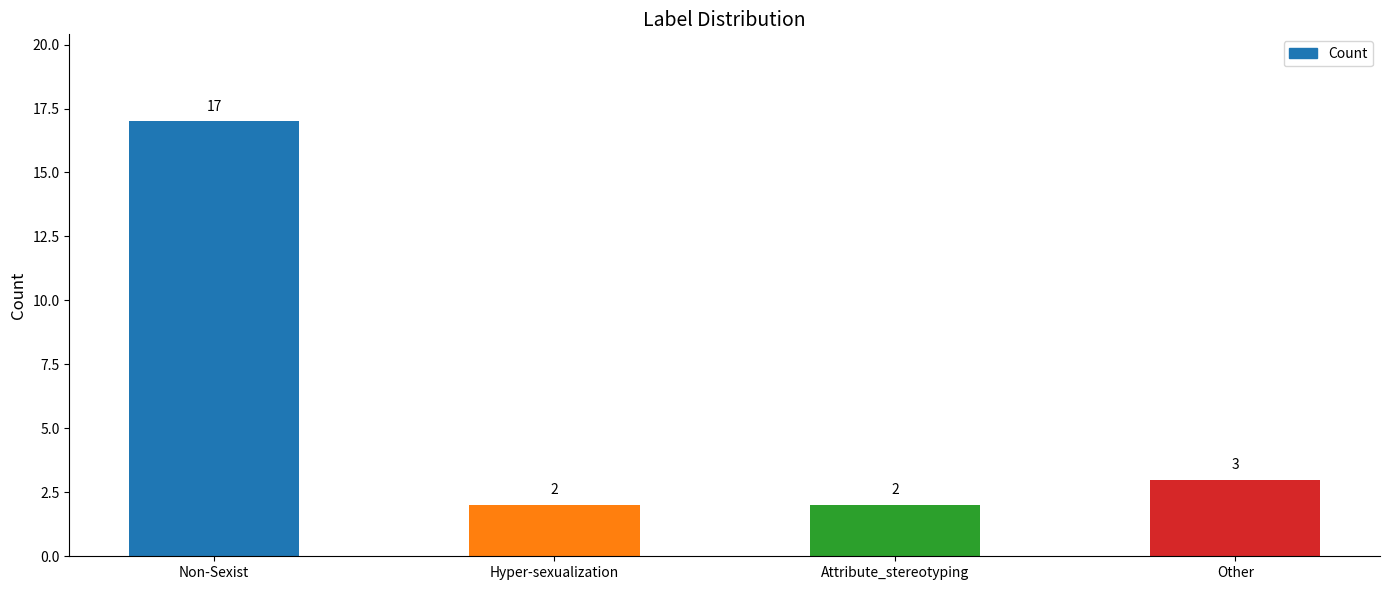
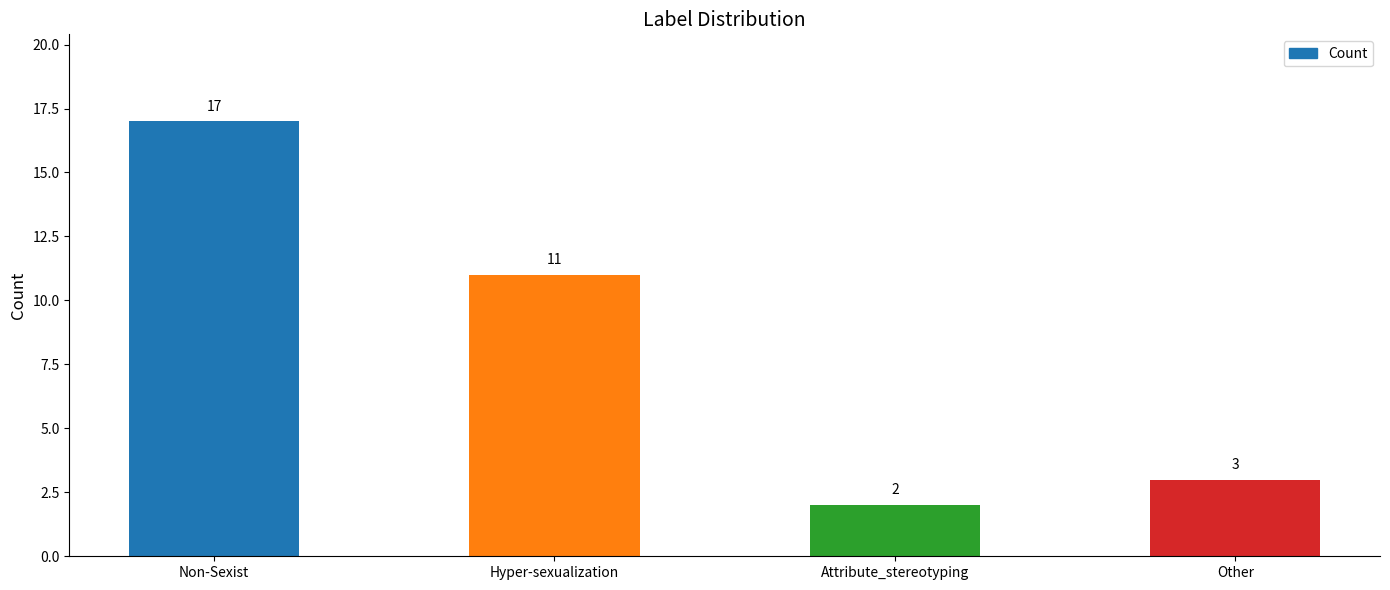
  {
    "Non-Sexist": 17,
-   "Hyper-sexualization": 2,
+   "Hyper-sexualization": 11,
    "Attribute_stereotyping": 2,
    "Other": 3
  }
